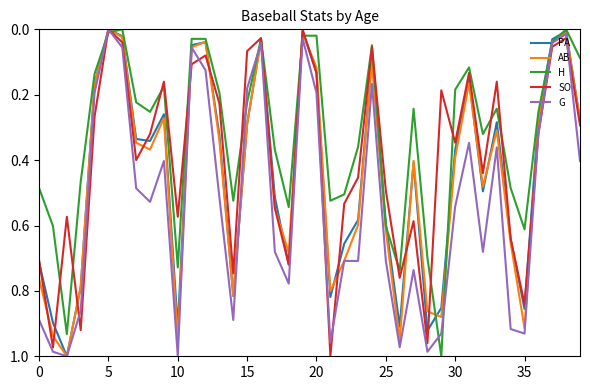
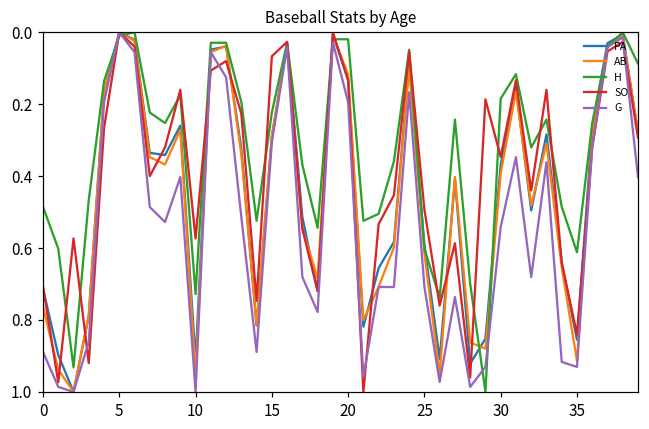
  {
    "PA": {
      "10": 0.91,
      "25": 0.59,
      "30": 0.37,
      "35": 0.85
    },
    "AB": {
      "0": 0.76,
      "10": 0.95,
      "20": 0.12,
      "25": 0.62,
      "30": 0.39,
      "35": 0.91
    },
    "H": {
      "0": 0.49,
      "5": 0.01,
      "10": 0.73,
      "15": 0.22,
      "20": 0.02,
      "25": 0.60,
      "30": 0.18,
      "35": 0.61
    },
    "SO": {
      "10": 0.57,
      "15": 0.07,
      "25": 0.49,
      "30": 0.35,
      "35": 0.84
    },
    "G": {
      "0": 0.89,
      "10": 1.00,
-     "15": 0.18,
+     "15": 0.31,
      "20": 0.19,
      "25": 0.71,
      "30": 0.54,
      "35": 0.93
    }
  }
